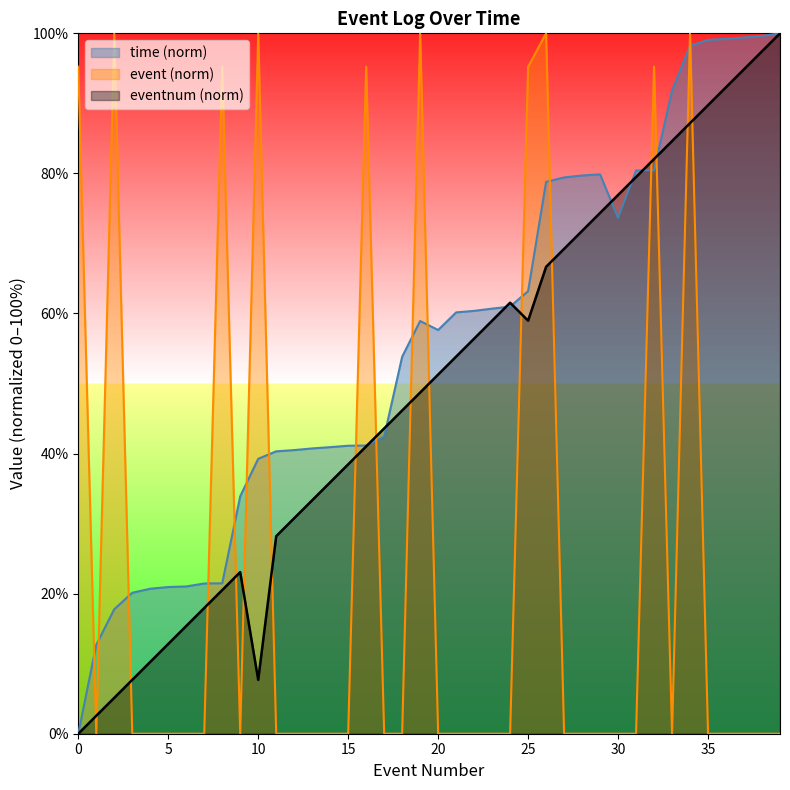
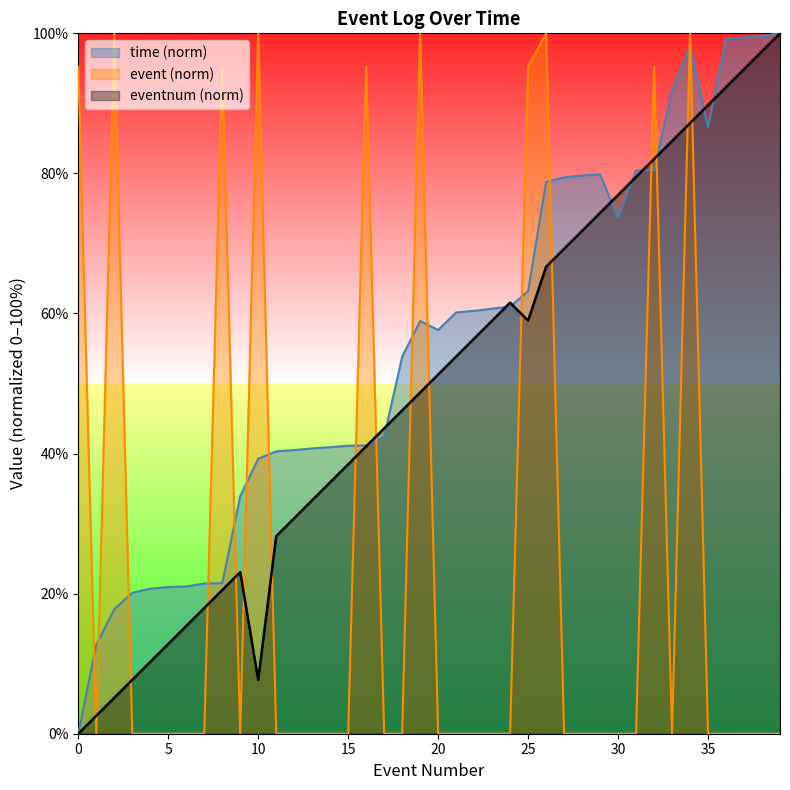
  {
    "time (norm)": {
      "5": "21%",
      "10": "39%",
      "15": "41%",
      "20": "58%",
      "25": "63%",
      "30": "74%",
-     "35": "99%"
+     "35": "87%"
    },
    "event (norm)": {
      "0": "95%",
      "5": "0%",
      "10": "100%",
      "15": "0%",
      "20": "0%",
      "25": "95%",
      "30": "0%",
      "35": "0%"
    },
    "eventnum (norm)": {
      "5": "13%",
      "10": "8%",
      "15": "38%",
      "20": "51%",
      "25": "59%",
      "30": "77%",
      "35": "90%"
    }
  }
